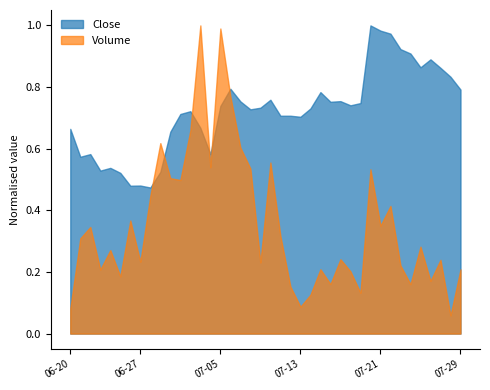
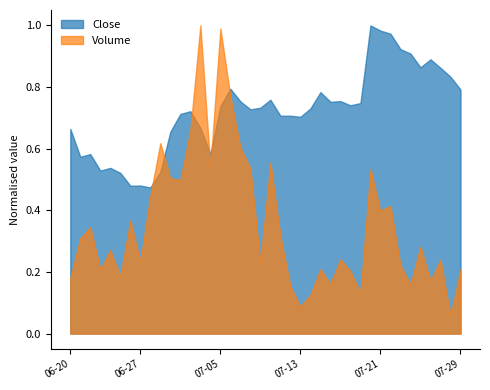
  {
    "Close": {
      "06-20": 0.66,
      "06-27": 0.48,
      "07-05": 0.74,
      "07-13": 0.70,
      "07-21": 0.98,
      "07-29": 0.79
    },
    "Volume": {
-     "06-20": 0.08,
+     "06-20": 0.18,
      "06-27": 0.23,
      "07-05": 0.99,
      "07-13": 0.09,
-     "07-21": 0.35,
+     "07-21": 0.40,
      "07-29": 0.21
    }
  }
